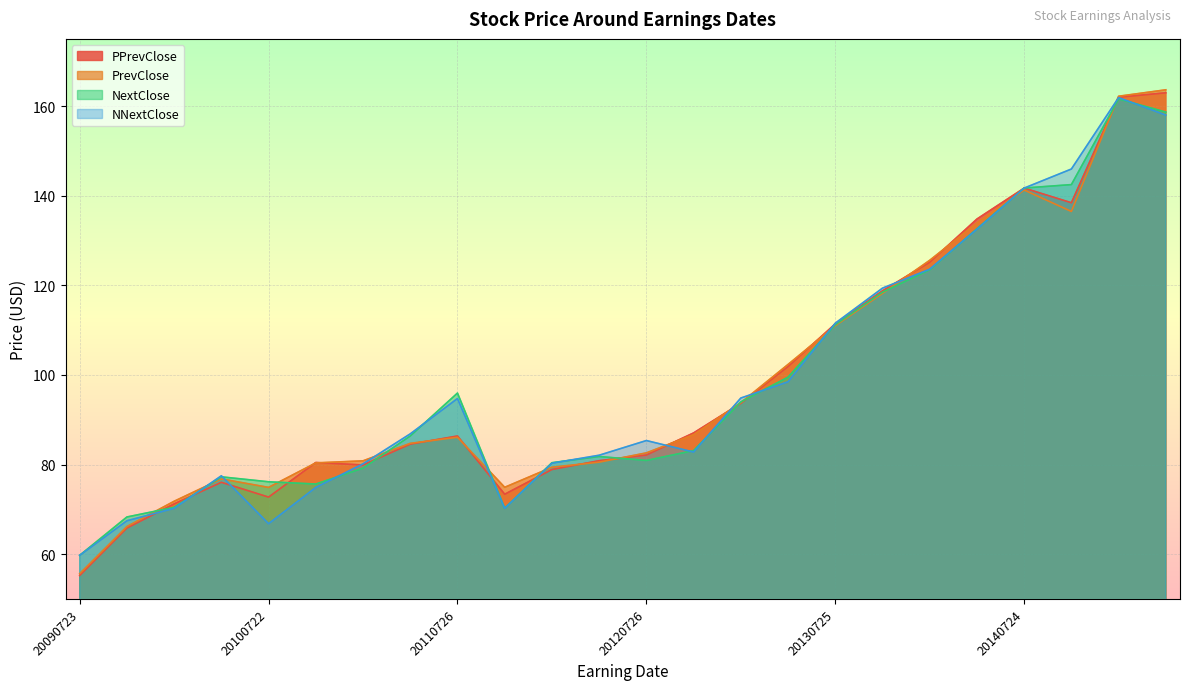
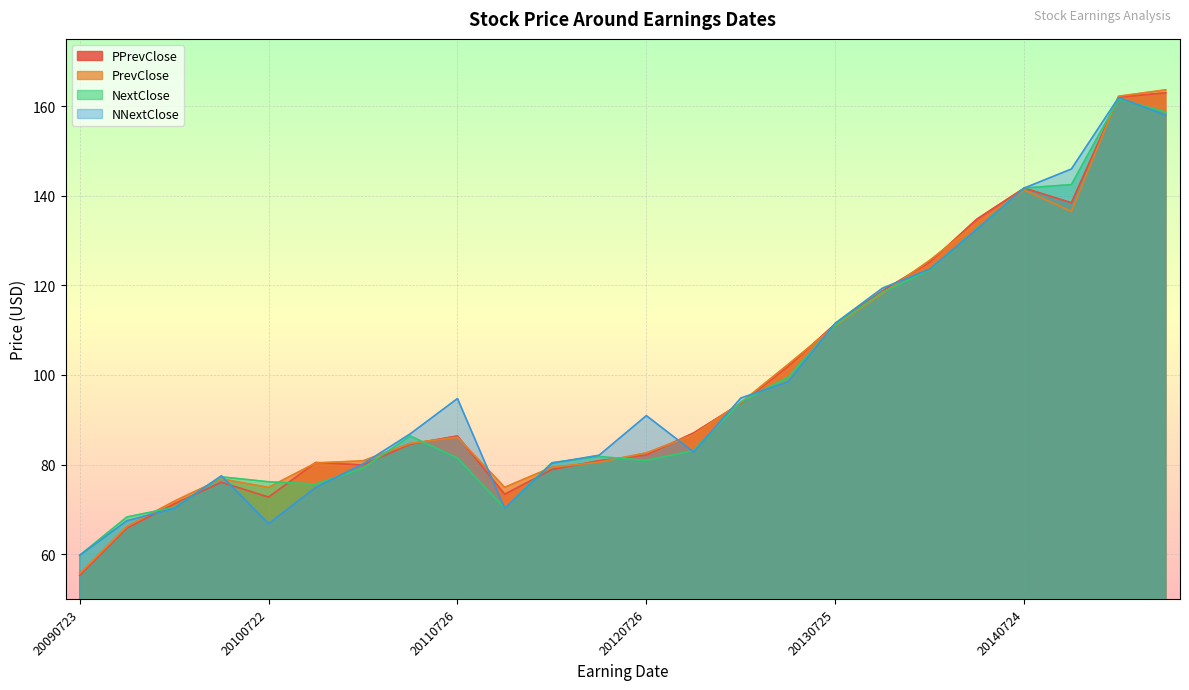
  {
    "NextClose": {
      "20100722": 76,
-     "20110726": 96,
+     "20110726": 81,
      "20120726": 81
    },
    "NNextClose": {
      "20100722": 67,
      "20110726": 95,
-     "20120726": 85
+     "20120726": 91
    }
  }
